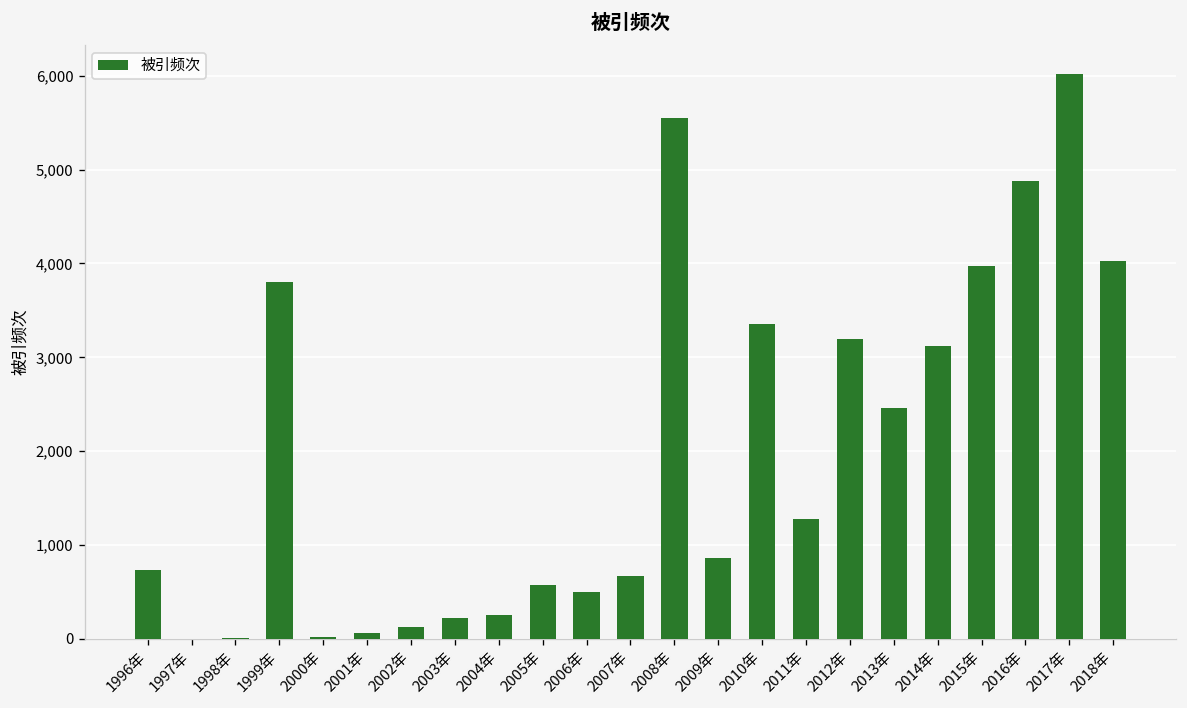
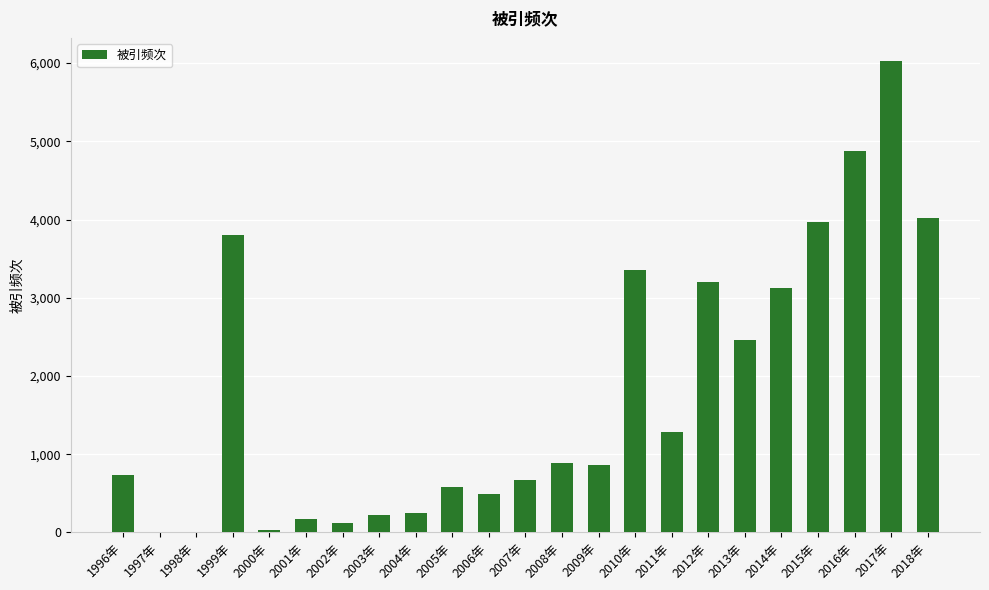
  {
    "1996年": "700",
    "1999年": "3,800",
-   "2001年": "100",
+   "2001年": "200",
    "2002年": "100",
    "2003年": "200",
    "2004年": "300",
    "2005年": "600",
    "2006年": "500",
    "2007年": "700",
-   "2008年": "5,600",
+   "2008年": "900",
    "2009年": "900",
    "2010年": "3,400",
    "2011年": "1,300",
    "2012年": "3,200",
    "2013年": "2,500",
    "2014年": "3,100",
    "2015年": "4,000",
    "2016年": "4,900",
    "2017年": "6,000",
    "2018年": "4,000"
  }
